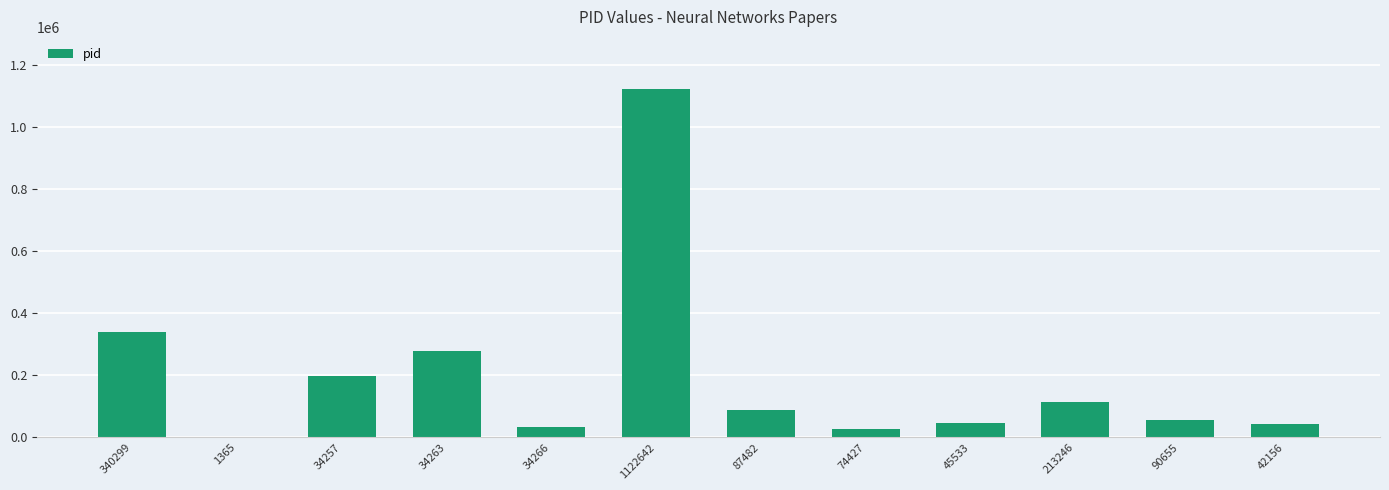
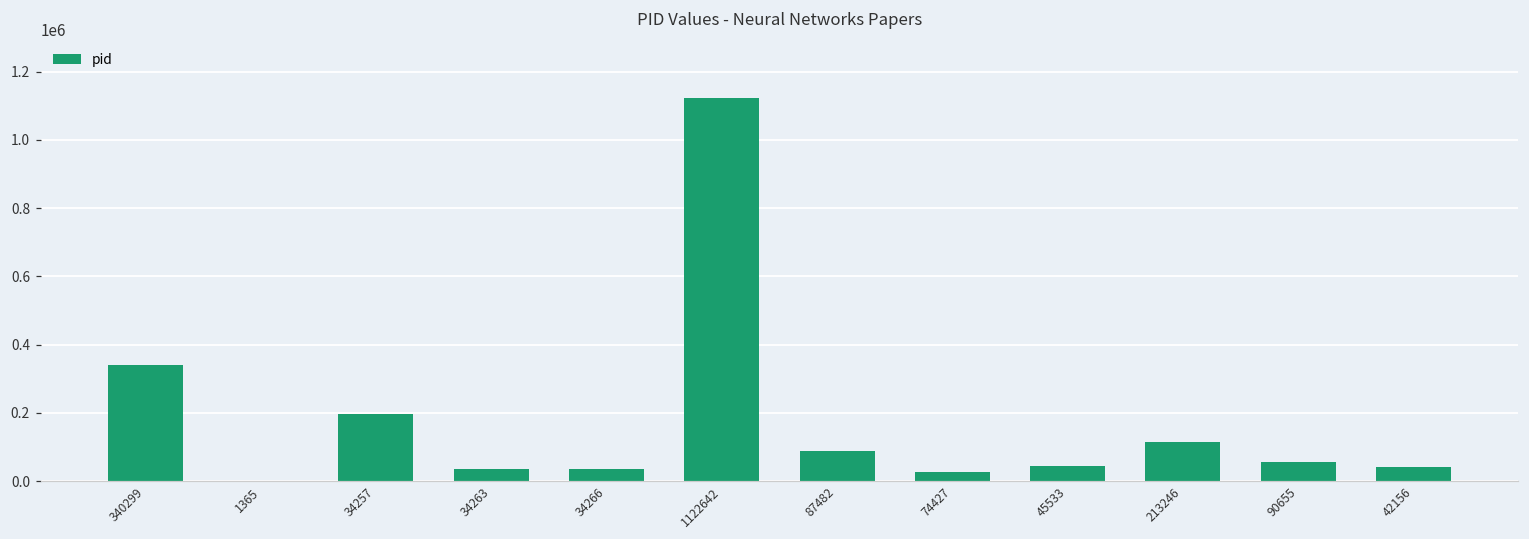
  {
    "340299": 340000,
    "34257": 200000,
-   "34263": 280000,
+   "34263": 30000,
    "34266": 30000,
    "1122642": 1120000,
    "87482": 90000,
    "74427": 30000,
    "45533": 50000,
    "213246": 110000,
    "90655": 50000,
    "42156": 40000
  }
